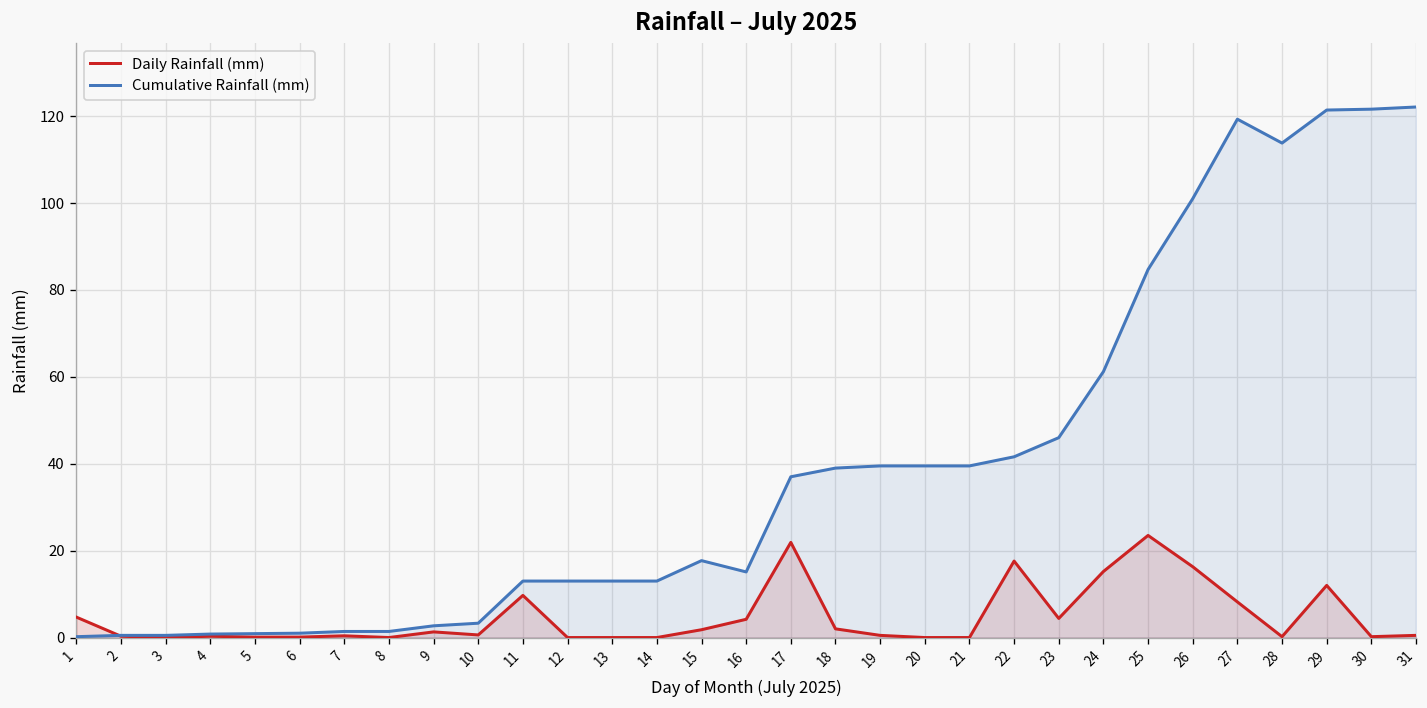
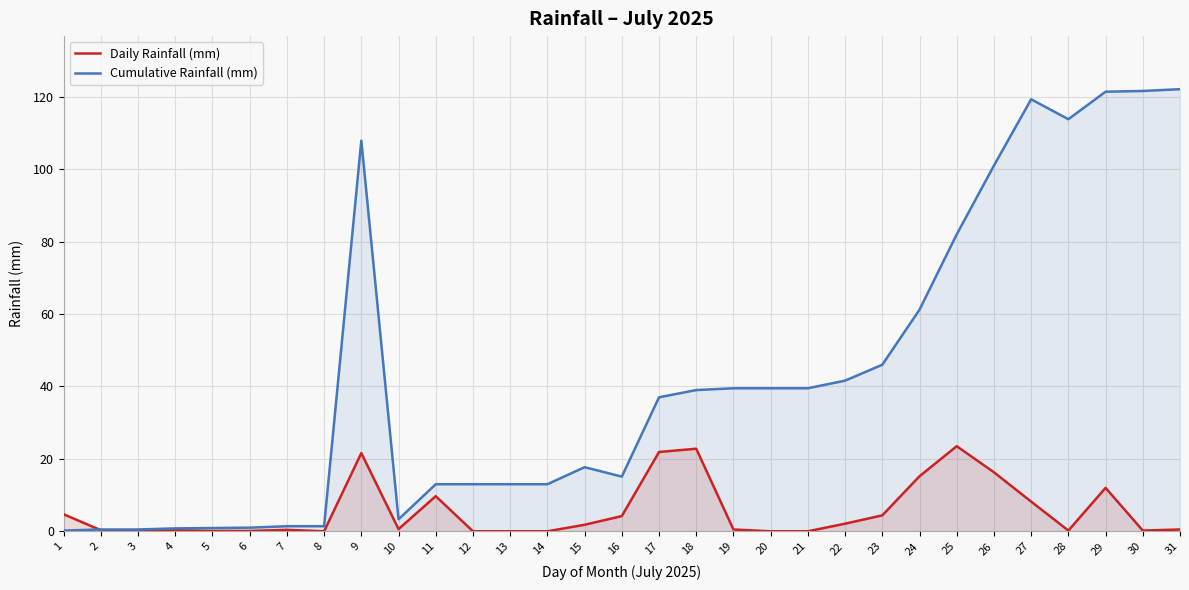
  {
    "Daily Rainfall (mm)": {
      "1": 5,
      "5": 0,
      "6": 0,
      "7": 0,
      "8": 0,
-     "9": 1,
+     "9": 22,
      "10": 1,
      "11": 10,
      "12": 0,
      "13": 0,
      "14": 0,
      "15": 2,
      "16": 4,
      "17": 22,
-     "18": 2,
+     "18": 23,
      "19": 1,
      "20": 0,
      "21": 0,
-     "22": 18,
+     "22": 2,
      "23": 4,
      "24": 15,
      "25": 24,
      "26": 16,
      "27": 8,
      "28": 0,
      "29": 12,
      "30": 0,
      "31": 1
    },
    "Cumulative Rainfall (mm)": {
      "1": 0,
      "5": 1,
      "6": 1,
      "7": 1,
      "8": 1,
-     "9": 3,
+     "9": 108,
      "10": 3,
      "11": 13,
      "12": 13,
      "13": 13,
      "14": 13,
      "15": 18,
      "16": 15,
      "17": 37,
      "18": 39,
      "19": 40,
      "20": 40,
      "21": 40,
      "22": 42,
      "23": 46,
      "24": 61,
-     "25": 85,
+     "25": 82,
      "26": 101,
      "27": 119,
      "28": 114,
      "29": 121,
      "30": 122,
      "31": 122
    }
  }
